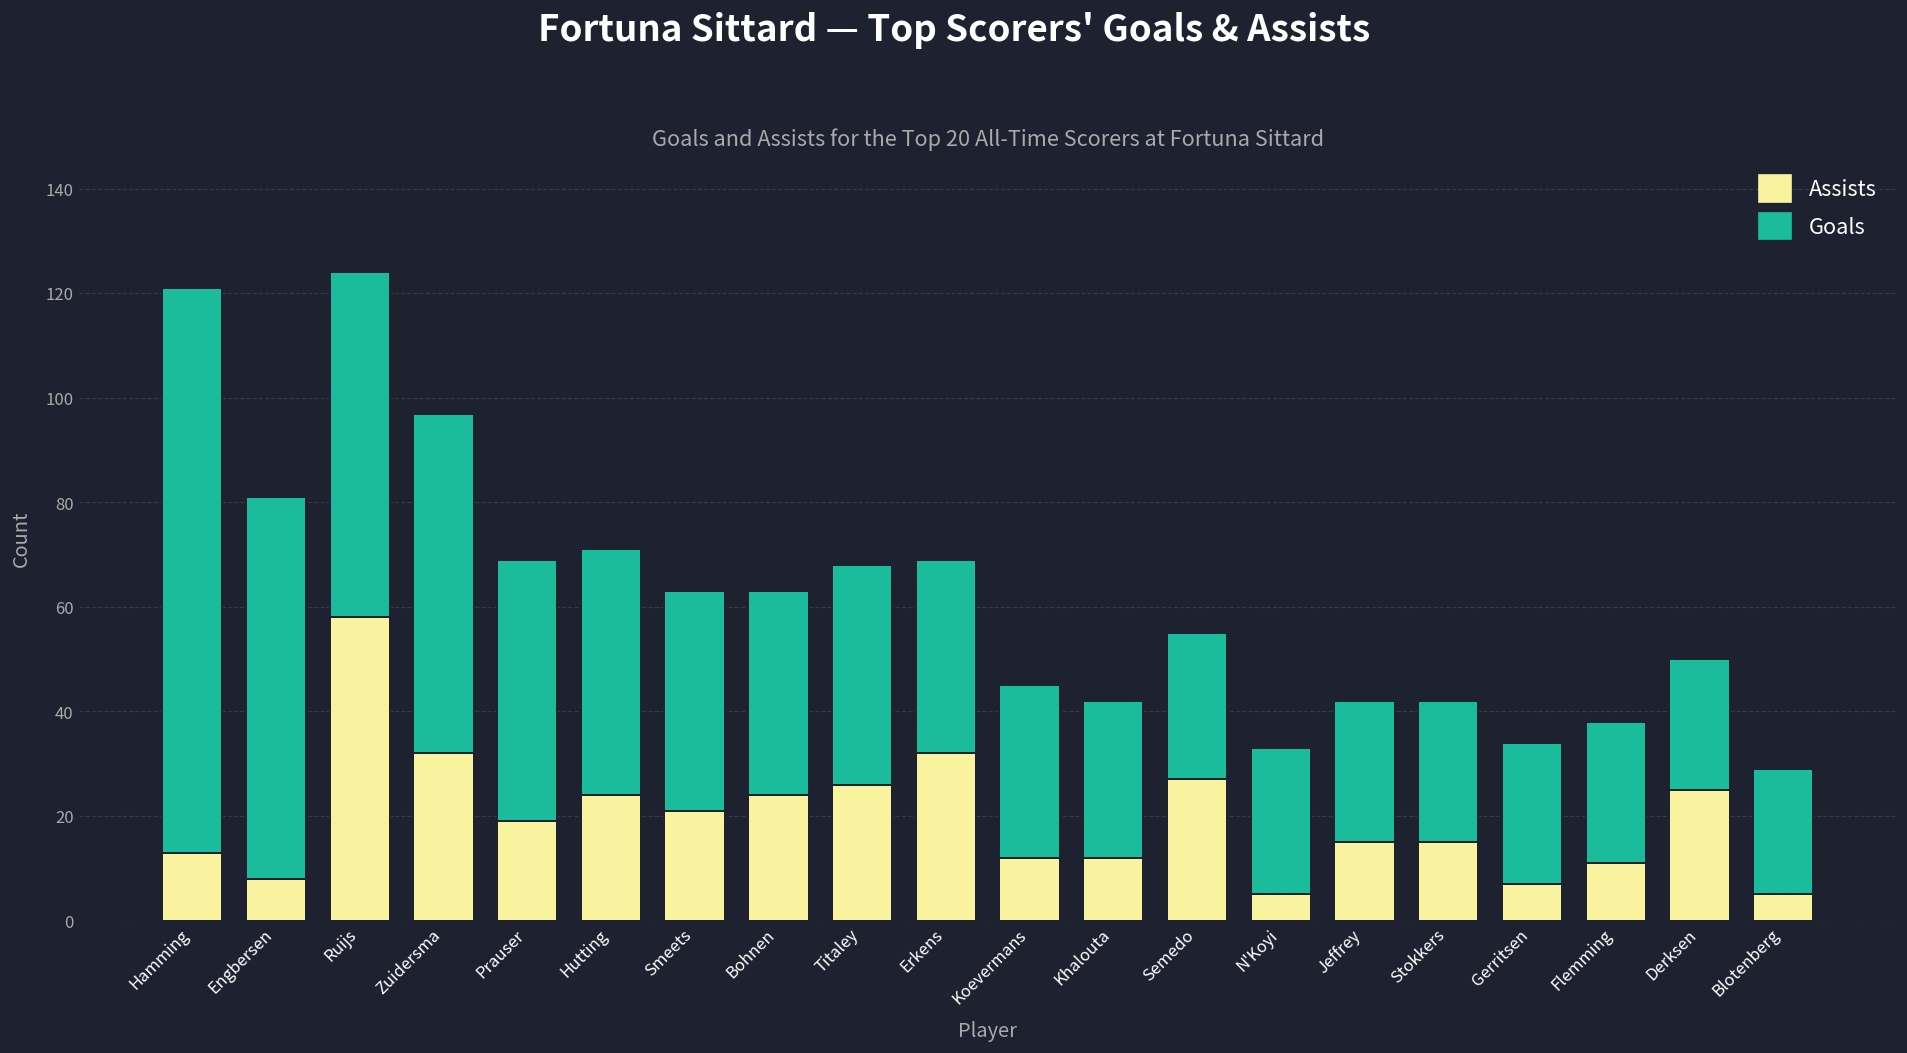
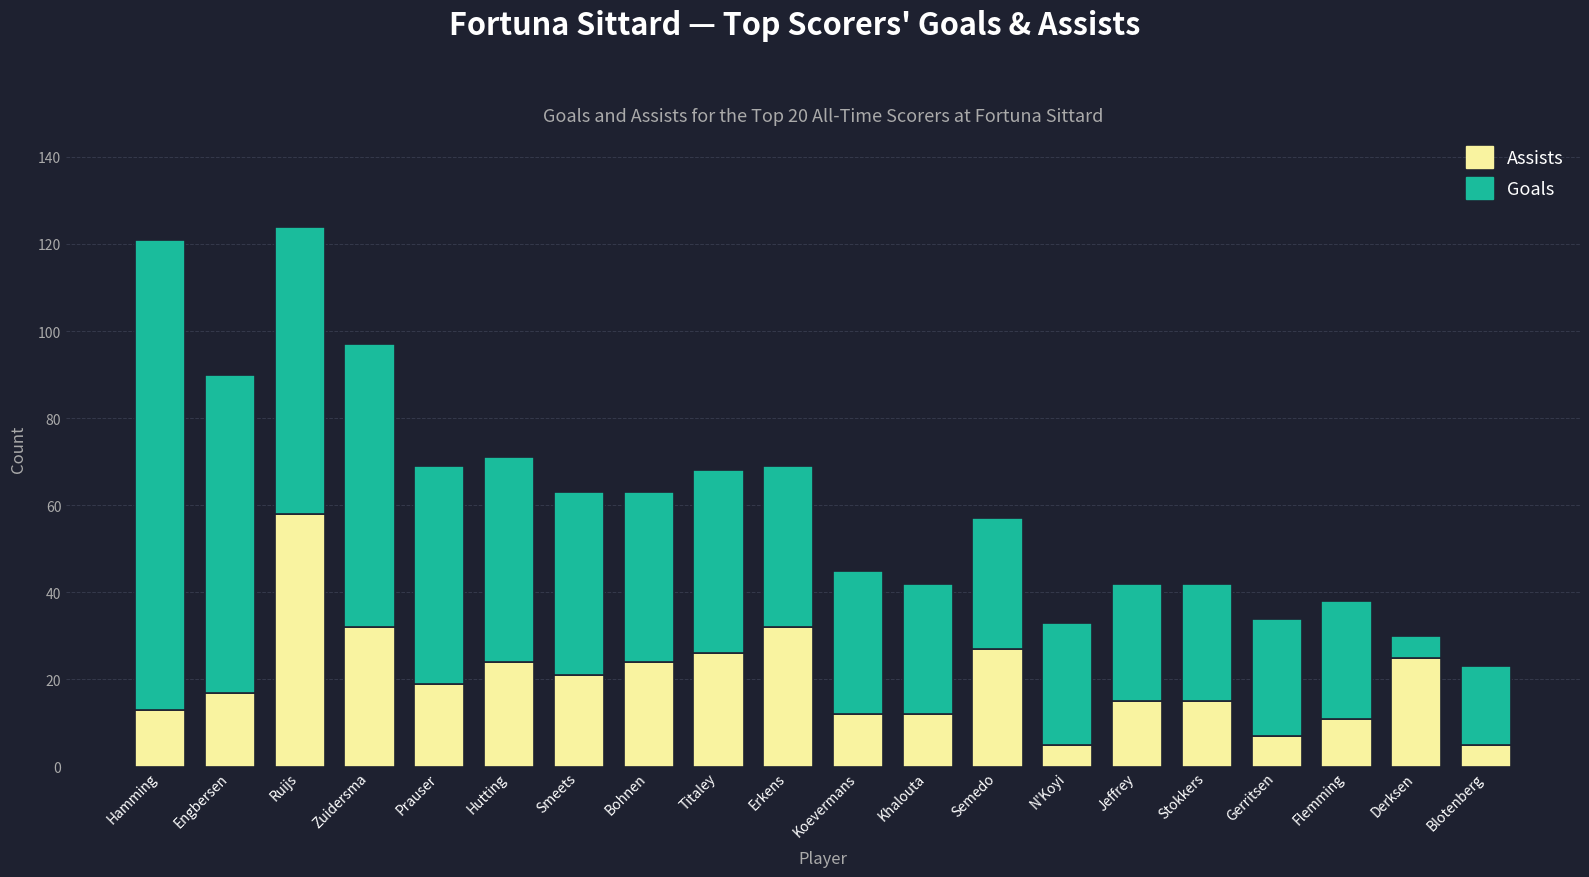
  {
    "Assists": {
      "Hamming": 13,
-     "Engbersen": 8,
+     "Engbersen": 17,
      "Ruijs": 58,
      "Zuidersma": 32,
      "Prauser": 19,
      "Hutting": 24,
      "Smeets": 21,
      "Bohnen": 24,
      "Titaley": 26,
      "Erkens": 32,
      "Koevermans": 12,
      "Khalouta": 12,
      "Semedo": 27,
      "N'Koyi": 5,
      "Jeffrey": 15,
      "Stokkers": 15,
      "Gerritsen": 7,
      "Flemming": 11,
      "Derksen": 25,
      "Blotenberg": 5
    },
    "Goals": {
      "Hamming": 108,
      "Engbersen": 73,
      "Ruijs": 66,
      "Zuidersma": 65,
      "Prauser": 50,
      "Hutting": 47,
      "Smeets": 42,
      "Bohnen": 39,
      "Titaley": 42,
      "Erkens": 37,
      "Koevermans": 33,
      "Khalouta": 30,
-     "Semedo": 28,
+     "Semedo": 30,
      "N'Koyi": 28,
      "Jeffrey": 27,
      "Stokkers": 27,
      "Gerritsen": 27,
      "Flemming": 27,
-     "Derksen": 25,
-     "Blotenberg": 24
+     "Derksen": 5,
+     "Blotenberg": 18
    }
  }
